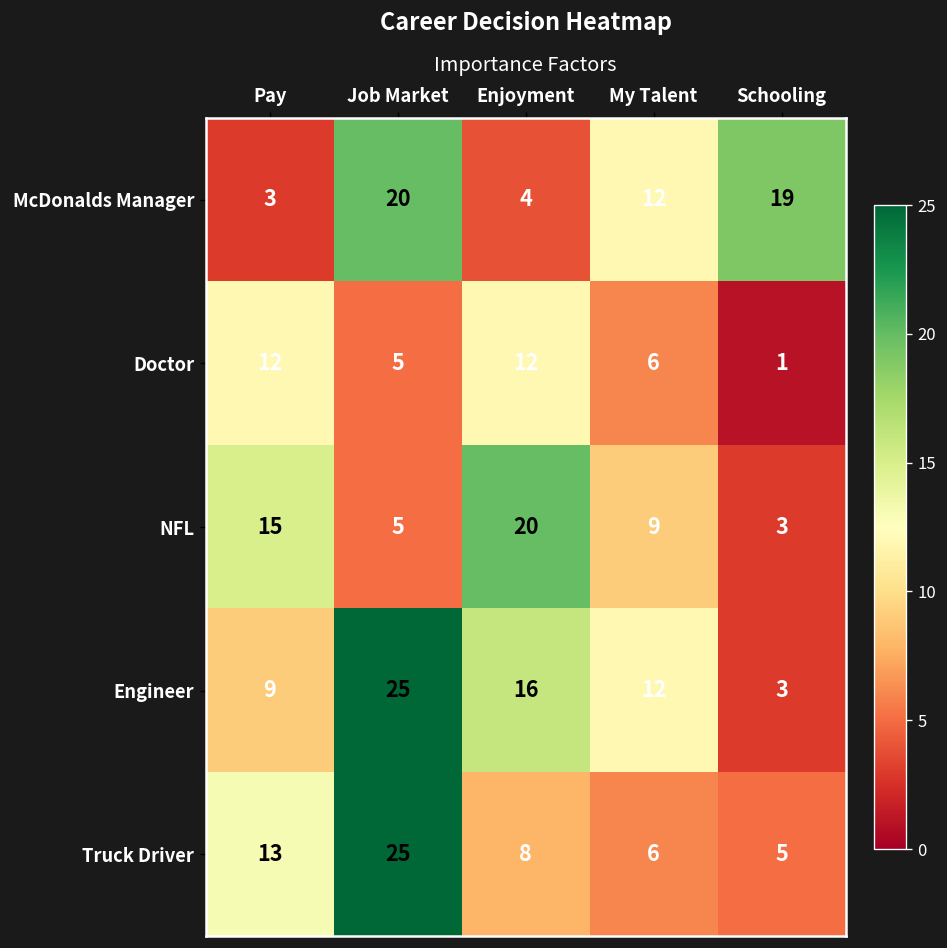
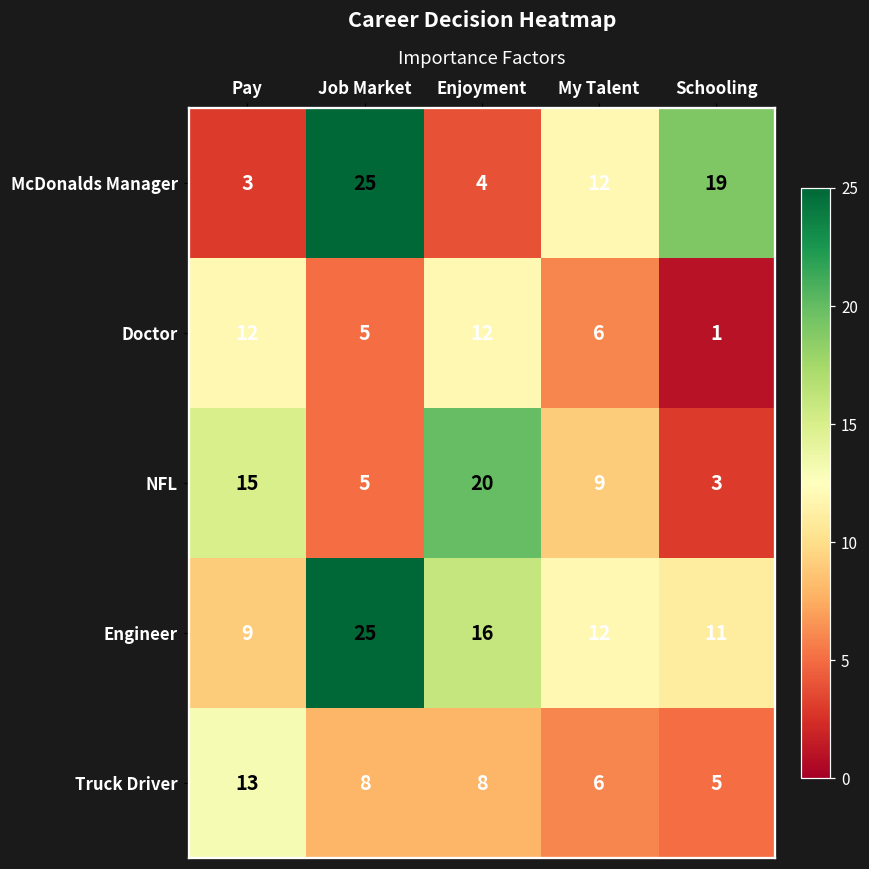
  {
    "McDonalds Manager": {
      "Pay": 3,
-     "Job Market": 20,
+     "Job Market": 25,
      "Enjoyment": 4,
      "My Talent": 12,
      "Schooling": 19
    },
    "Doctor": {
      "Pay": 12,
      "Job Market": 5,
      "Enjoyment": 12,
      "My Talent": 6,
      "Schooling": 1
    },
    "NFL": {
      "Pay": 15,
      "Job Market": 5,
      "Enjoyment": 20,
      "My Talent": 9,
      "Schooling": 3
    },
    "Engineer": {
      "Pay": 9,
      "Job Market": 25,
      "Enjoyment": 16,
      "My Talent": 12,
-     "Schooling": 3
+     "Schooling": 11
    },
    "Truck Driver": {
      "Pay": 13,
-     "Job Market": 25,
+     "Job Market": 8,
      "Enjoyment": 8,
      "My Talent": 6,
      "Schooling": 5
    }
  }
